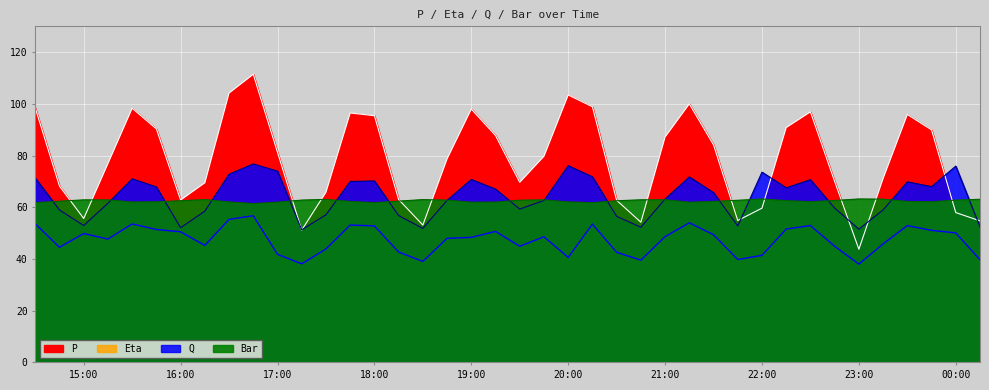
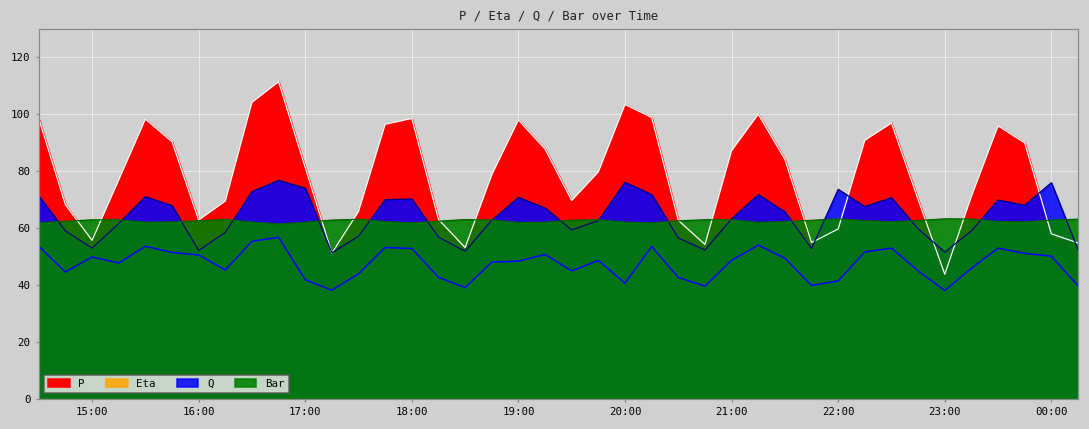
  {
    "P": {
      "15:00": 56,
      "17:00": 81,
-     "18:00": 95,
+     "18:00": 99,
      "19:00": 98,
      "20:00": 103,
      "21:00": 87,
      "22:00": 60,
      "23:00": 44,
      "00:00": 58
    },
    "Eta": {
      "15:00": 50,
      "16:00": 51,
      "17:00": 42,
      "18:00": 53,
      "19:00": 48,
      "20:00": 41,
      "21:00": 49,
      "22:00": 41,
      "23:00": 38,
      "00:00": 50
    },
    "Q": {
      "15:00": 53,
      "16:00": 52,
      "17:00": 74,
      "18:00": 70,
      "19:00": 71,
      "20:00": 76,
      "22:00": 74,
      "23:00": 52,
      "00:00": 76
    },
    "Bar": {
      "15:00": 63,
      "17:00": 62,
      "18:00": 62,
      "19:00": 62,
      "20:00": 62,
      "22:00": 63,
      "23:00": 63,
      "00:00": 63
    }
  }
